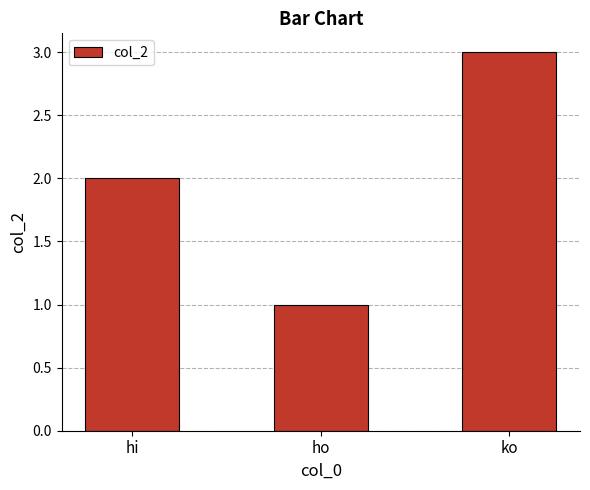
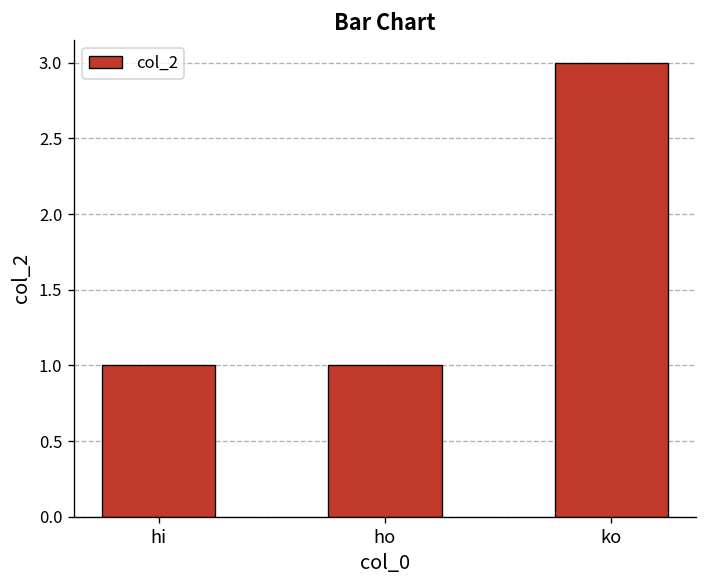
  {
-   "hi": 2,
+   "hi": 1,
    "ho": 1,
    "ko": 3
  }
